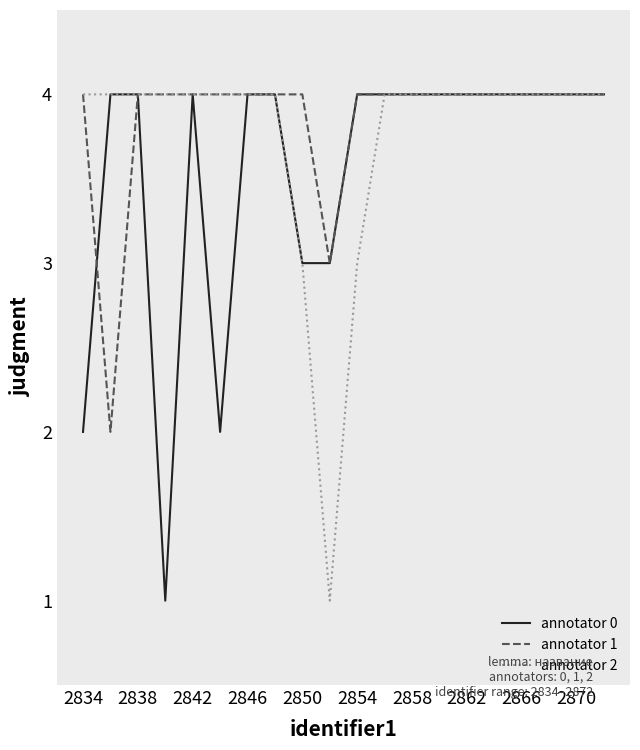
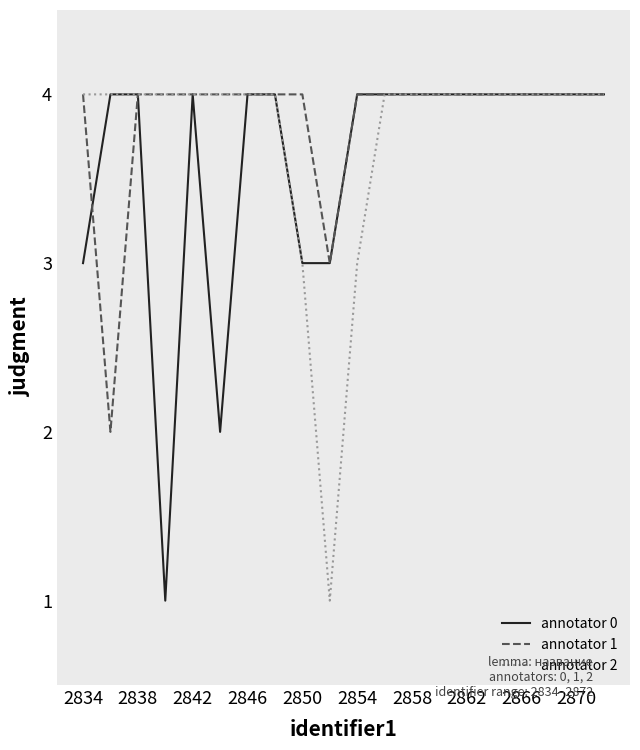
  {
    "annotator 0": {
-     "2834": 2
+     "2834": 3
    },
    "annotator 1": {
      "2850": 4
    },
    "annotator 2": {
      "2854": 3
    }
  }
